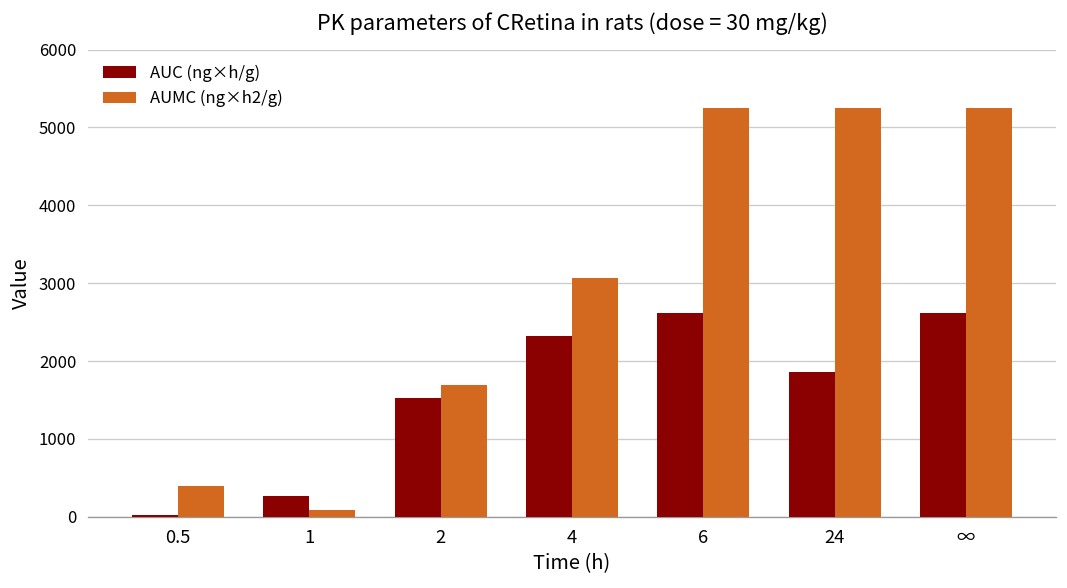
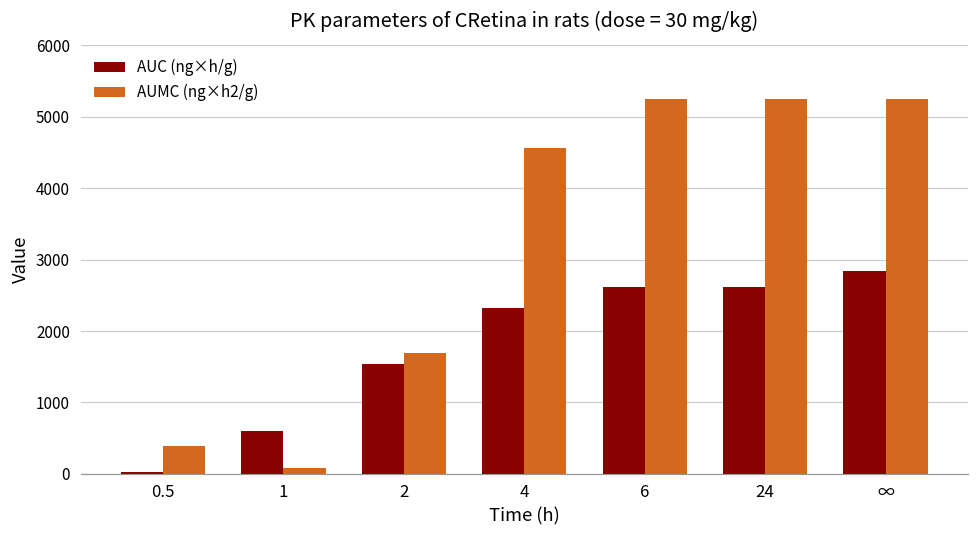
  {
    "AUC (ng×h/g)": {
-     "1": 300,
+     "1": 600,
      "2": 1500,
      "4": 2300,
      "6": 2600,
-     "24": 1900,
-     "∞": 2600
+     "24": 2600,
+     "∞": 2800
    },
    "AUMC (ng×h2/g)": {
      "0.5": 400,
      "1": 100,
      "2": 1700,
-     "4": 3100,
+     "4": 4600,
      "6": 5300,
      "24": 5300,
      "∞": 5300
    }
  }
